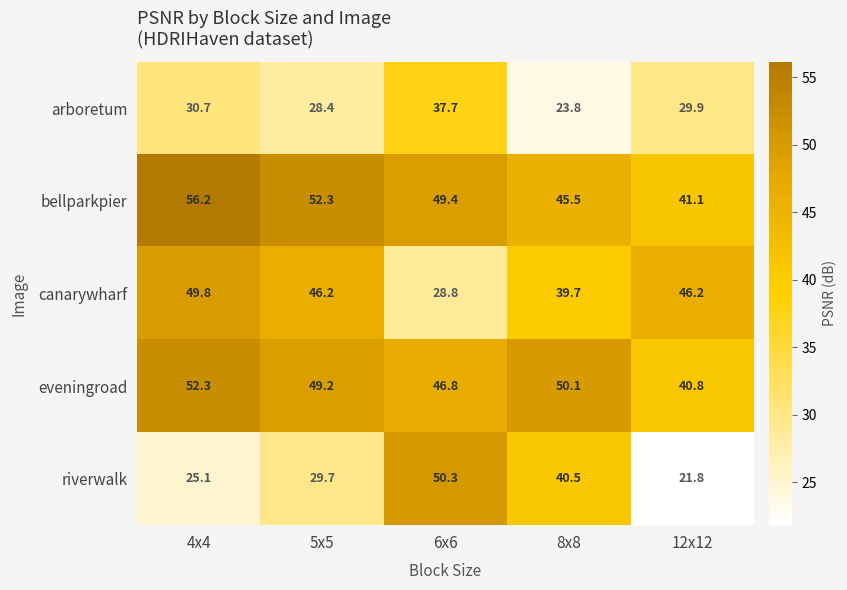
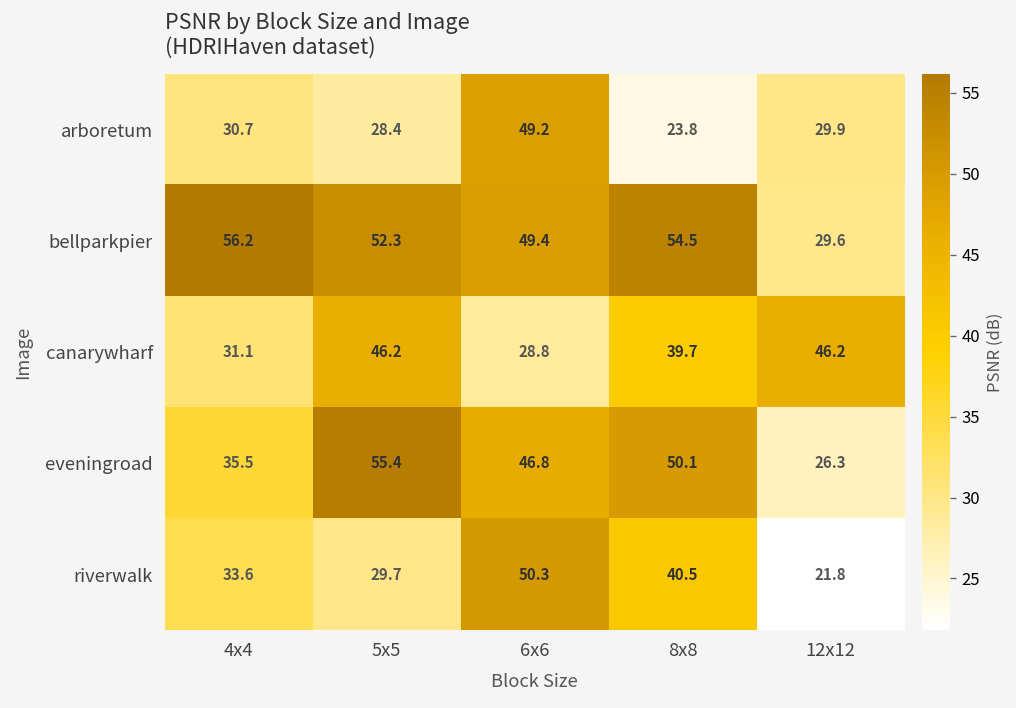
  {
    "arboretum": {
      "4x4": 30.7,
      "5x5": 28.4,
-     "6x6": 37.7,
+     "6x6": 49.2,
      "8x8": 23.8,
      "12x12": 29.9
    },
    "bellparkpier": {
      "4x4": 56.2,
      "5x5": 52.3,
      "6x6": 49.4,
-     "8x8": 45.5,
-     "12x12": 41.1
+     "8x8": 54.5,
+     "12x12": 29.6
    },
    "canarywharf": {
-     "4x4": 49.8,
+     "4x4": 31.1,
      "5x5": 46.2,
      "6x6": 28.8,
      "8x8": 39.7,
      "12x12": 46.2
    },
    "eveningroad": {
-     "4x4": 52.3,
-     "5x5": 49.2,
+     "4x4": 35.5,
+     "5x5": 55.4,
      "6x6": 46.8,
      "8x8": 50.1,
-     "12x12": 40.8
+     "12x12": 26.3
    },
    "riverwalk": {
-     "4x4": 25.1,
+     "4x4": 33.6,
      "5x5": 29.7,
      "6x6": 50.3,
      "8x8": 40.5,
      "12x12": 21.8
    }
  }
